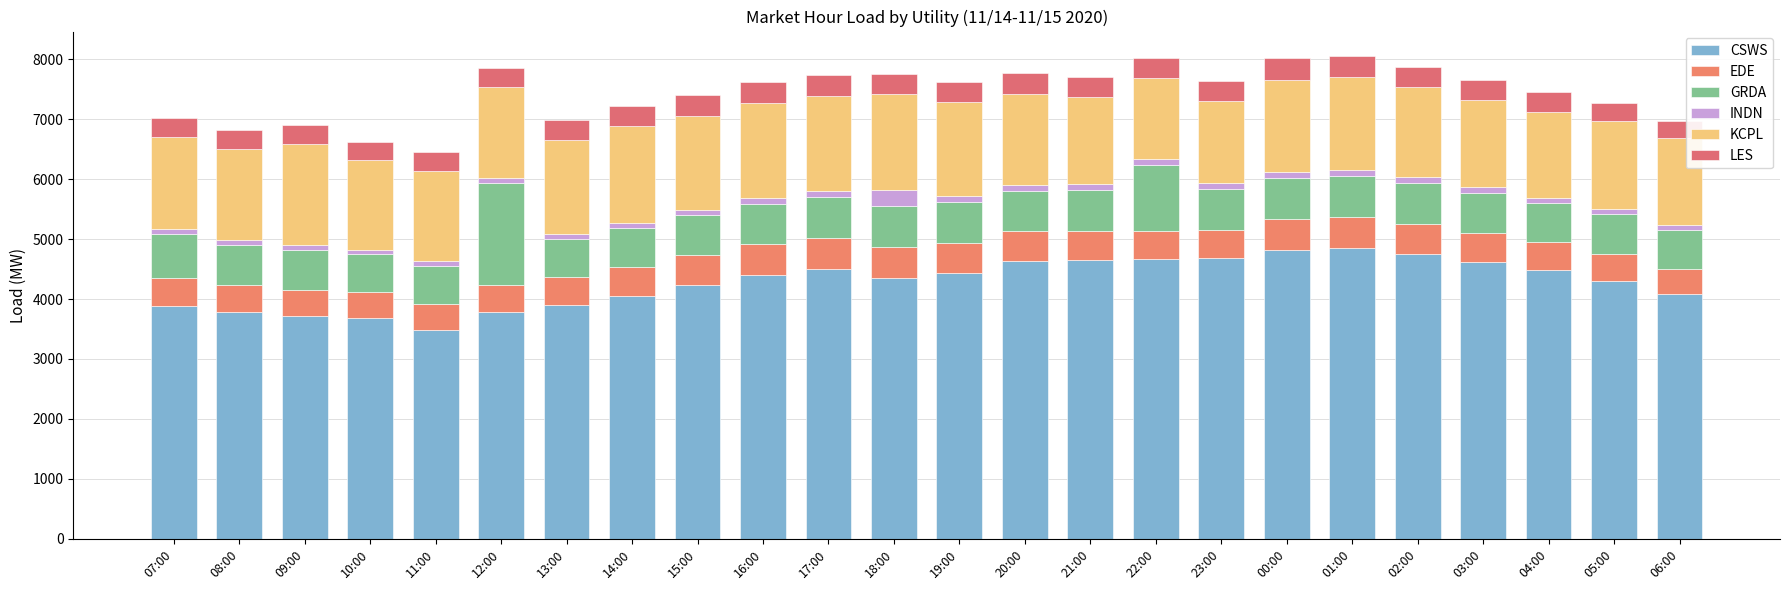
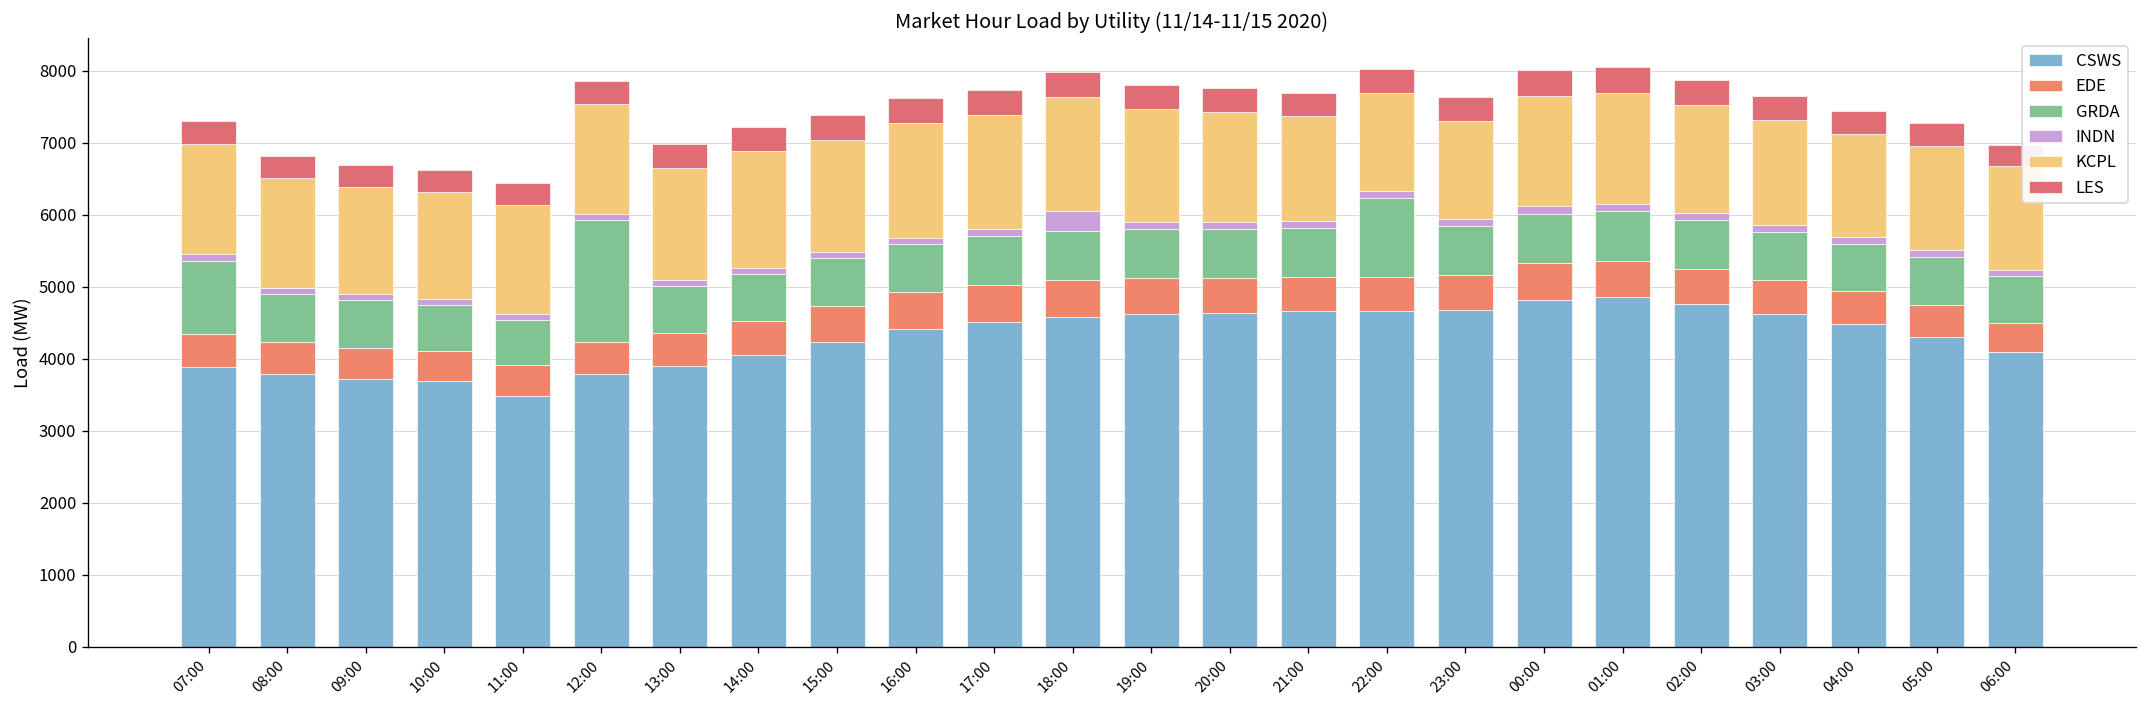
  {
    "CSWS": {
      "07:00": 3900,
      "08:00": 3800,
      "09:00": 3700,
      "10:00": 3700,
      "11:00": 3500,
      "12:00": 3800,
      "13:00": 3900,
      "14:00": 4000,
      "15:00": 4200,
      "16:00": 4400,
      "17:00": 4500,
-     "18:00": 4300,
-     "19:00": 4400,
+     "18:00": 4600,
+     "19:00": 4600,
      "20:00": 4600,
      "21:00": 4700,
      "22:00": 4700,
      "23:00": 4700,
      "00:00": 4800,
      "01:00": 4900,
      "02:00": 4800,
      "03:00": 4600,
      "04:00": 4500,
      "05:00": 4300,
      "06:00": 4100
    },
    "GRDA": {
-     "07:00": 700,
+     "07:00": 1000,
      "08:00": 700,
      "09:00": 700,
      "10:00": 600,
      "11:00": 600,
      "12:00": 1700,
      "13:00": 600,
      "14:00": 700,
      "15:00": 700,
      "16:00": 700,
      "17:00": 700,
      "18:00": 700,
      "19:00": 700,
      "20:00": 700,
      "21:00": 700,
      "22:00": 1100,
      "23:00": 700,
      "00:00": 700,
      "01:00": 700,
      "02:00": 700,
      "03:00": 700,
      "04:00": 700,
      "05:00": 700,
      "06:00": 600
    },
    "INDN": {
      "07:00": 100,
      "08:00": 100,
      "09:00": 100,
      "10:00": 100,
      "11:00": 100,
      "12:00": 100,
      "13:00": 100,
      "14:00": 100,
      "15:00": 100,
      "16:00": 100,
      "17:00": 100,
      "18:00": 300,
      "19:00": 100,
      "20:00": 100,
      "21:00": 100,
      "22:00": 100,
      "23:00": 100,
      "00:00": 100,
      "01:00": 100,
      "02:00": 100,
      "03:00": 100,
      "04:00": 100,
      "05:00": 100,
      "06:00": 100
    },
    "KCPL": {
      "07:00": 1500,
      "08:00": 1500,
-     "09:00": 1700,
+     "09:00": 1500,
      "10:00": 1500,
      "11:00": 1500,
      "12:00": 1500,
      "13:00": 1600,
      "14:00": 1600,
      "15:00": 1600,
      "16:00": 1600,
      "17:00": 1600,
      "18:00": 1600,
      "19:00": 1600,
      "20:00": 1500,
      "21:00": 1500,
      "22:00": 1400,
      "23:00": 1400,
      "00:00": 1500,
      "01:00": 1500,
      "02:00": 1500,
      "03:00": 1500,
      "04:00": 1400,
      "05:00": 1500,
      "06:00": 1400
    }
  }
